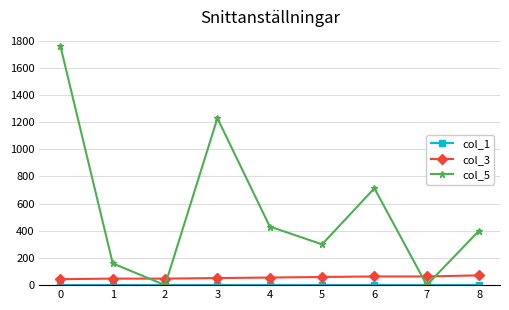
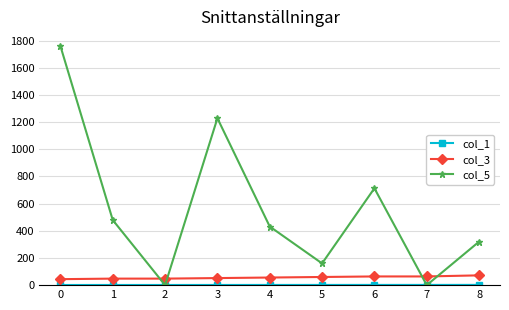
  {
    "col_1": {
      "0": 0,
      "1": 0,
      "3": 0,
      "4": 0,
      "5": 0,
      "6": 0,
      "8": 0
    },
    "col_3": {
      "0": 40,
      "1": 50,
      "2": 50,
      "3": 50,
      "4": 60,
      "5": 60,
      "6": 60,
      "7": 60,
      "8": 70
    },
    "col_5": {
      "0": 1760,
-     "1": 160,
+     "1": 480,
      "3": 1230,
      "4": 430,
-     "5": 300,
+     "5": 160,
      "6": 710,
-     "8": 400
+     "8": 320
    }
  }
